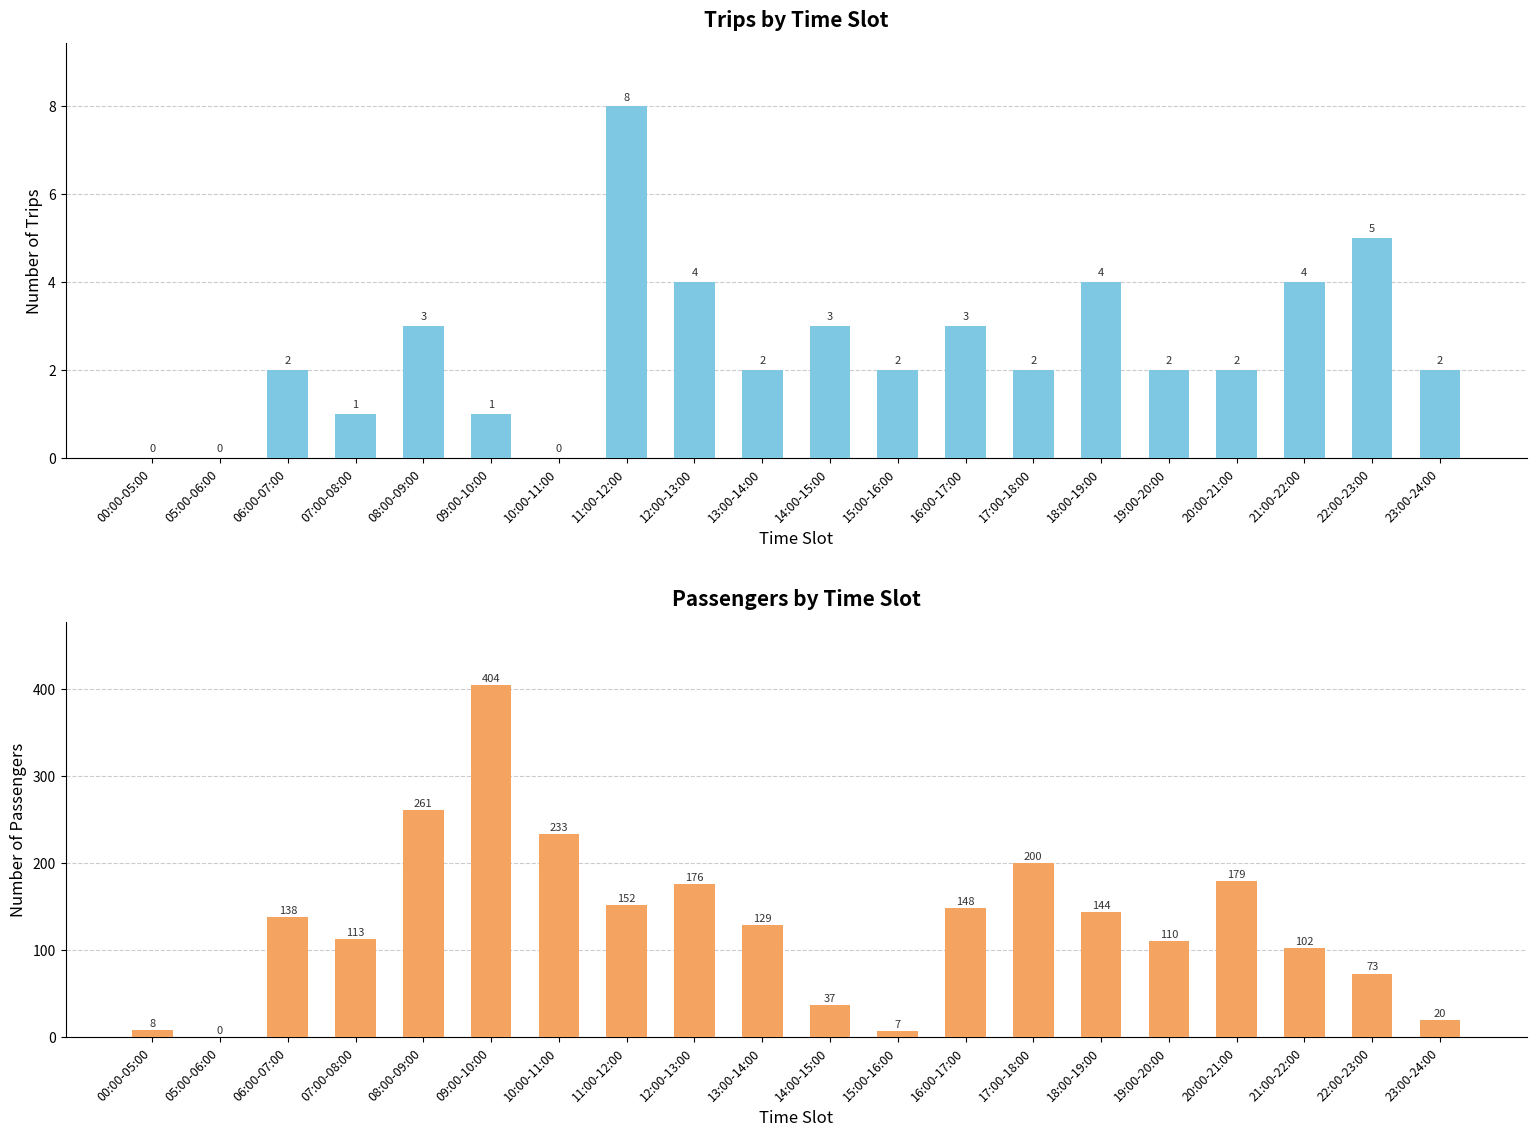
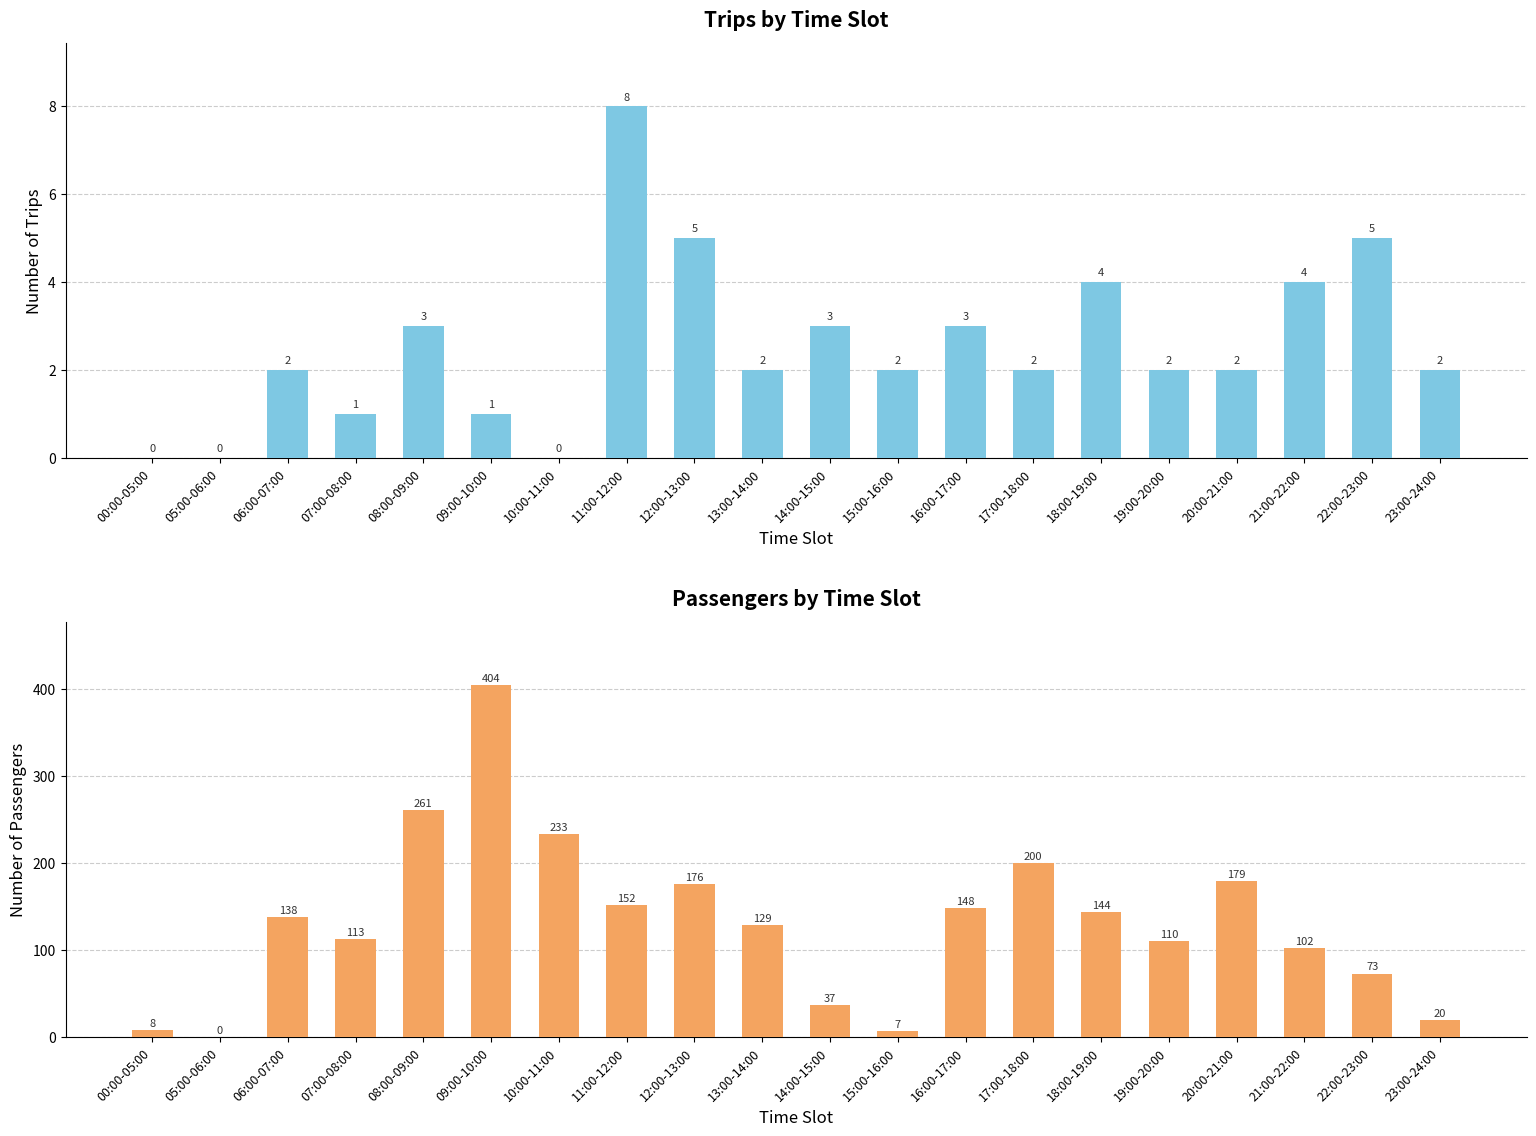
  {
    "Trips by Time Slot": {
      "00:00-05:00": 0,
      "05:00-06:00": 0,
      "06:00-07:00": 2,
      "07:00-08:00": 1,
      "08:00-09:00": 3,
      "09:00-10:00": 1,
      "10:00-11:00": 0,
      "11:00-12:00": 8,
-     "12:00-13:00": 4,
+     "12:00-13:00": 5,
      "13:00-14:00": 2,
      "14:00-15:00": 3,
      "15:00-16:00": 2,
      "16:00-17:00": 3,
      "17:00-18:00": 2,
      "18:00-19:00": 4,
      "19:00-20:00": 2,
      "20:00-21:00": 2,
      "21:00-22:00": 4,
      "22:00-23:00": 5,
      "23:00-24:00": 2
    },
    "Passengers by Time Slot": {
      "00:00-05:00": 8,
      "05:00-06:00": 0,
      "06:00-07:00": 138,
      "07:00-08:00": 113,
      "08:00-09:00": 261,
      "09:00-10:00": 404,
      "10:00-11:00": 233,
      "11:00-12:00": 152,
      "12:00-13:00": 176,
      "13:00-14:00": 129,
      "14:00-15:00": 37,
      "15:00-16:00": 7,
      "16:00-17:00": 148,
      "17:00-18:00": 200,
      "18:00-19:00": 144,
      "19:00-20:00": 110,
      "20:00-21:00": 179,
      "21:00-22:00": 102,
      "22:00-23:00": 73,
      "23:00-24:00": 20
    }
  }
